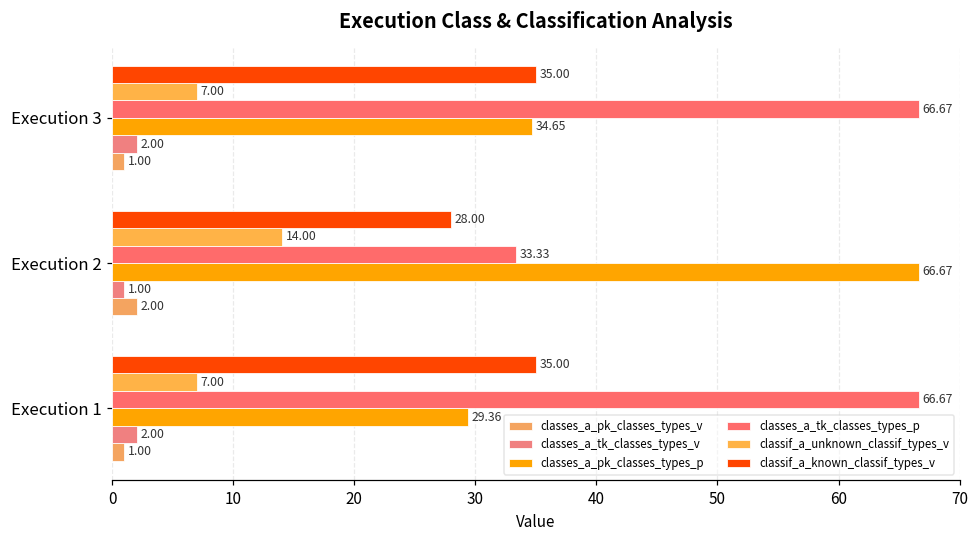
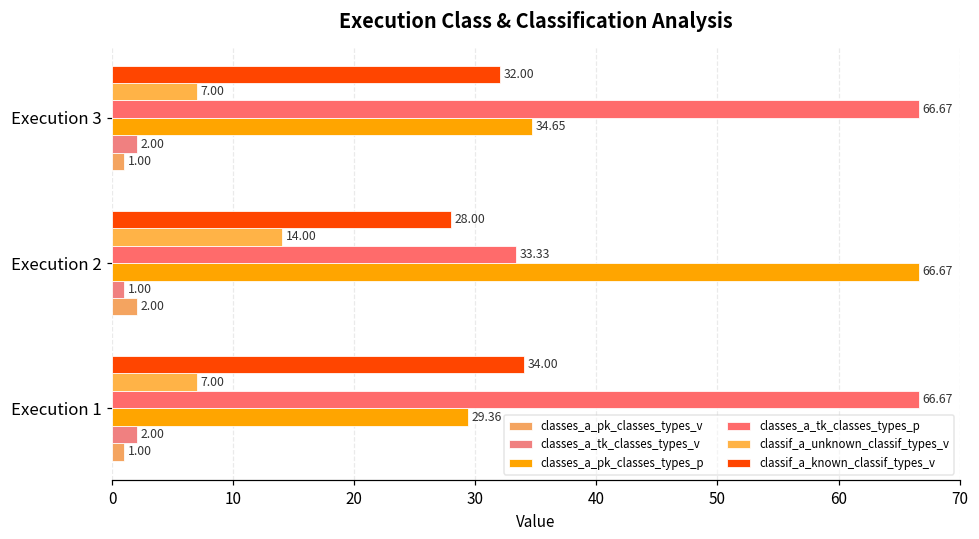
  {
    "classes_a_pk_classes_types_p": {
      "Execution 3": 34.65,
      "Execution 2": 66.67,
      "Execution 1": 29.36
    },
    "classif_a_known_classif_types_v": {
-     "Execution 3": 35.00,
+     "Execution 3": 32.00,
      "Execution 2": 28.00,
-     "Execution 1": 35.00
+     "Execution 1": 34.00
    }
  }
